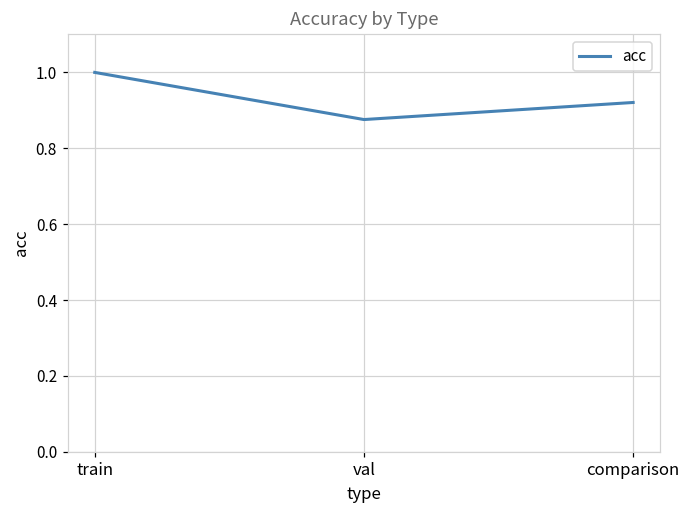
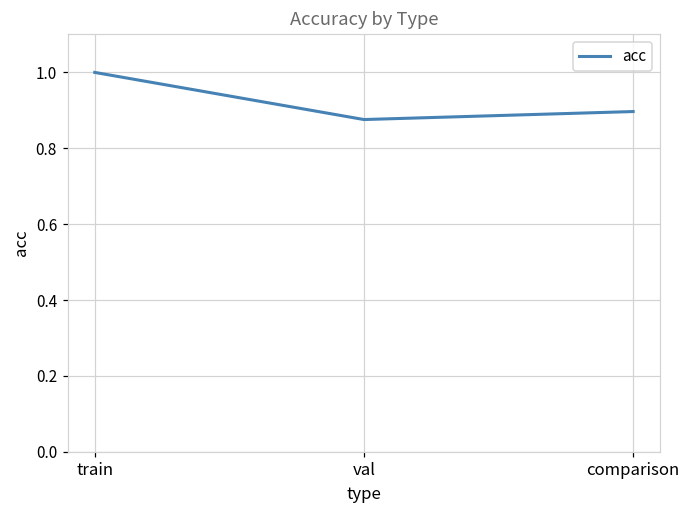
  {
    "train": 1.00,
    "val": 0.88,
-   "comparison": 0.92
+   "comparison": 0.90
  }
